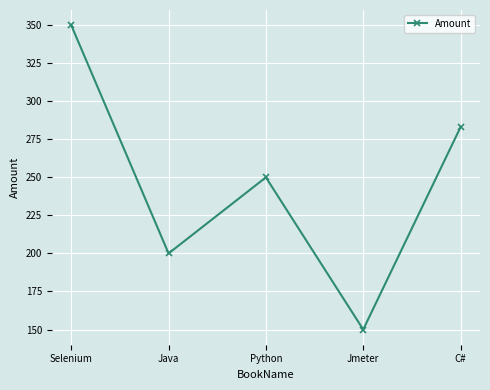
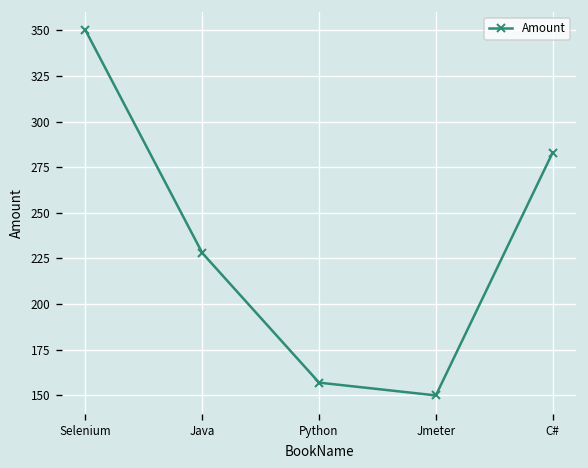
  {
    "Selenium": 350,
-   "Java": 200,
-   "Python": 250,
+   "Java": 228,
+   "Python": 157,
    "Jmeter": 150,
    "C#": 283
  }
